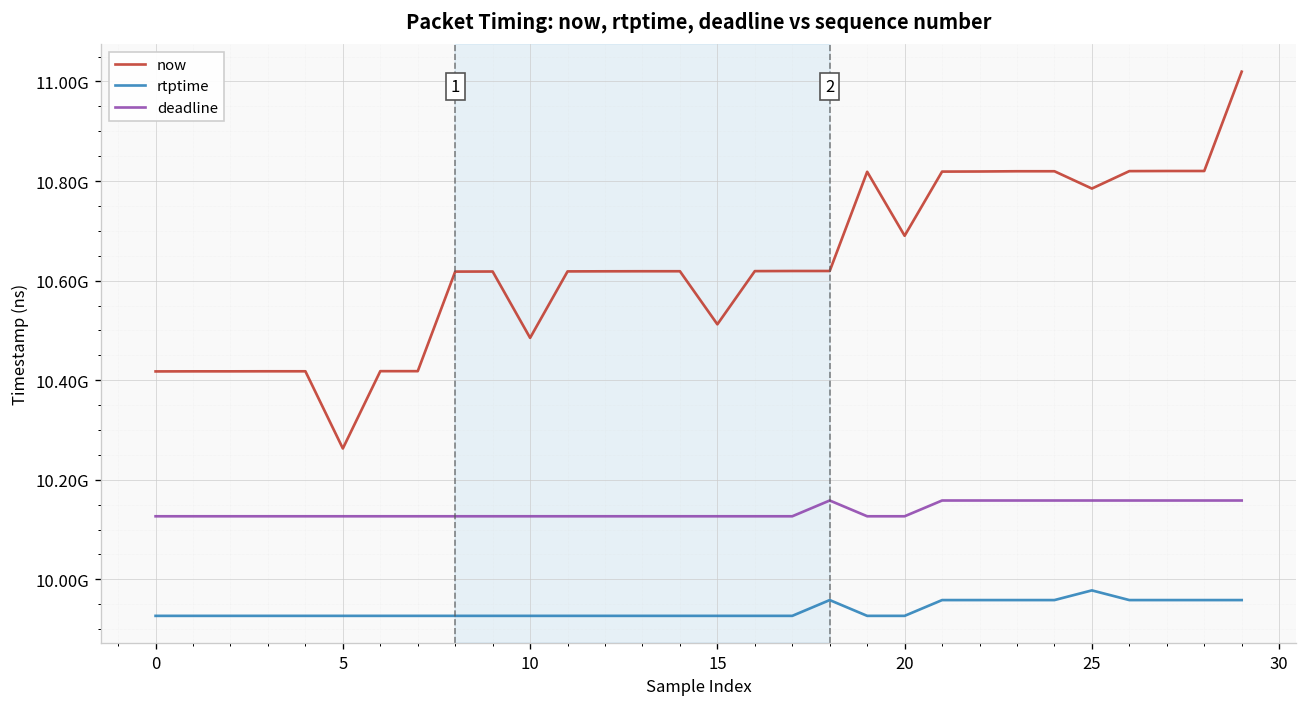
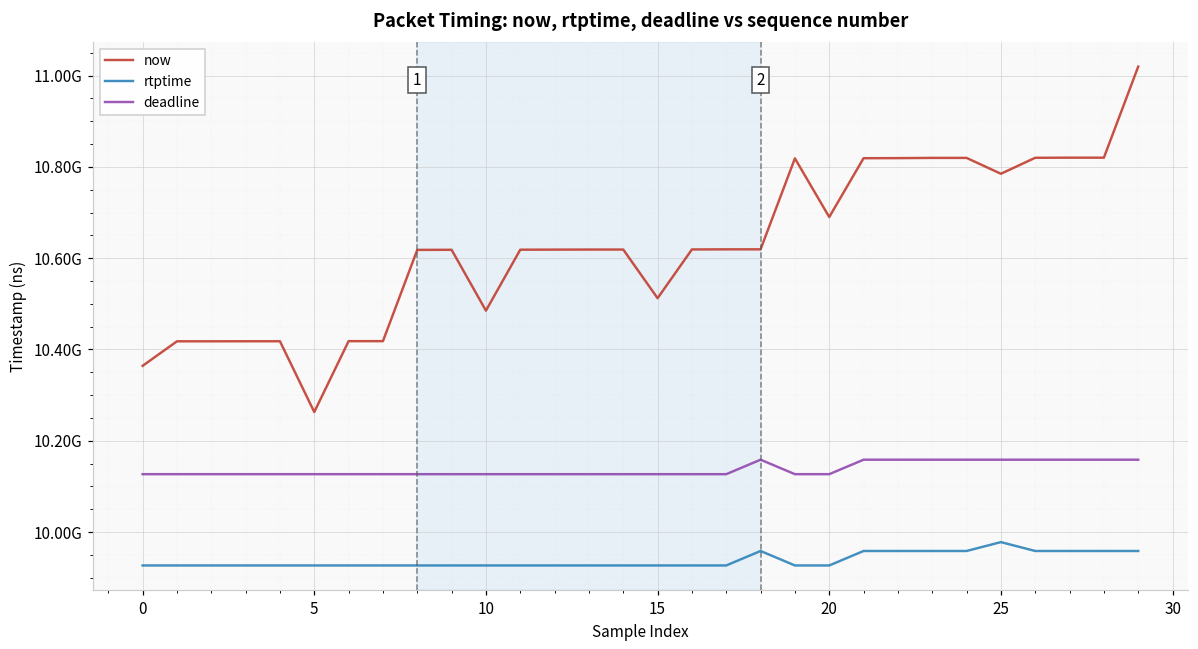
  {
    "now": {
-     "0": 10420000000,
+     "0": 10360000000,
      "5": 10260000000,
      "10": 10490000000,
      "15": 10510000000,
      "20": 10690000000,
      "25": 10780000000
    },
    "rtptime": {
      "0": 9930000000,
      "5": 9930000000,
      "10": 9930000000,
      "15": 9930000000,
      "20": 9930000000,
      "25": 9980000000
    },
    "deadline": {
      "0": 10130000000,
      "5": 10130000000,
      "10": 10130000000,
      "15": 10130000000,
      "20": 10130000000,
      "25": 10160000000
    }
  }
